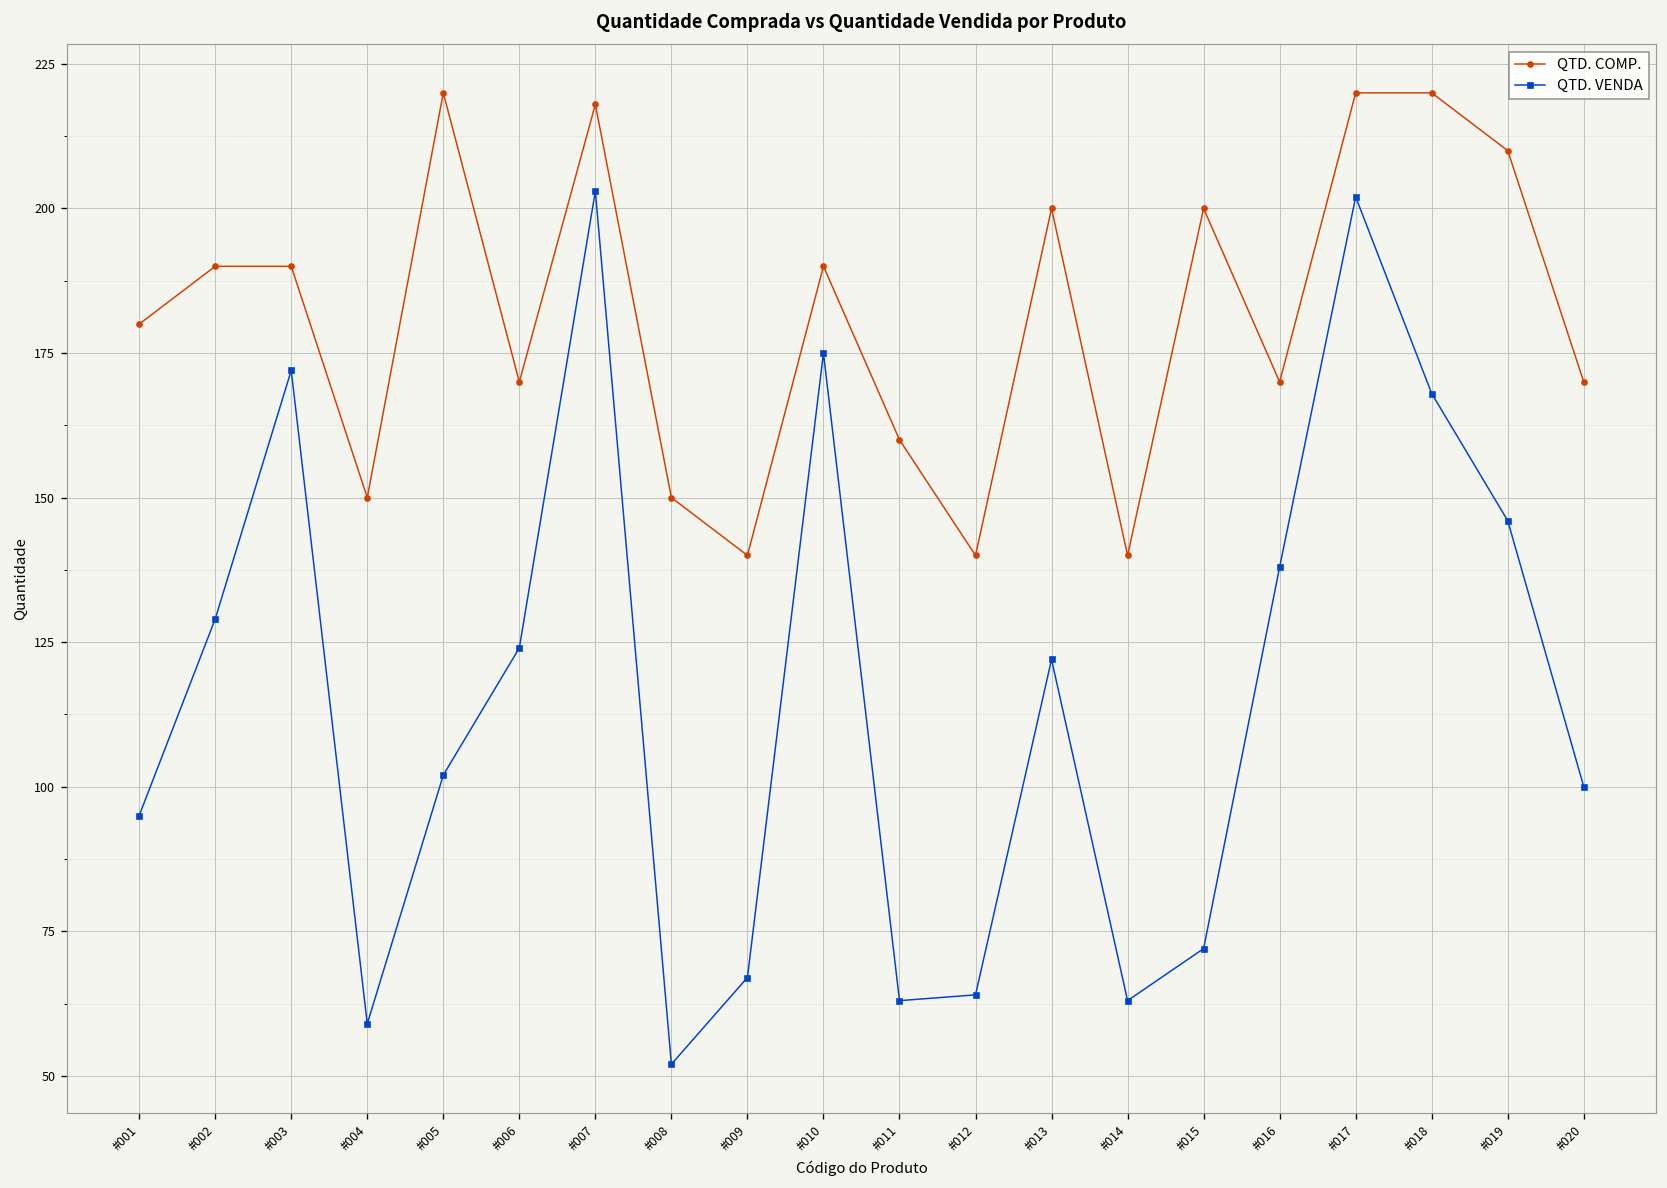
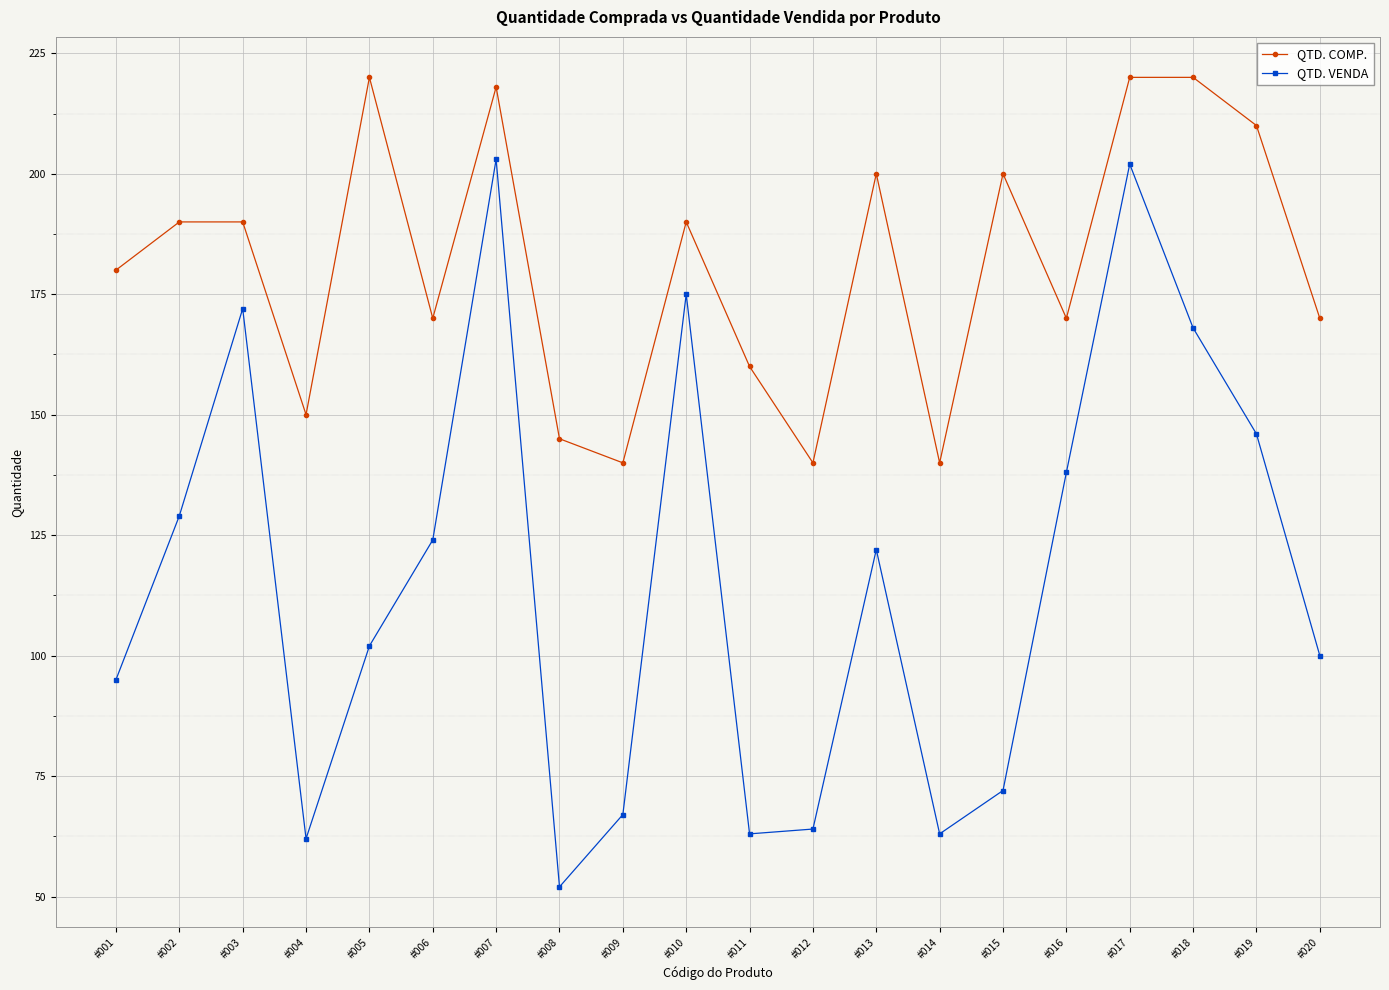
  {
    "QTD. COMP.": {
      "#001": 180,
      "#002": 190,
      "#003": 190,
      "#004": 150,
      "#005": 220,
      "#006": 170,
      "#007": 218,
-     "#008": 150,
+     "#008": 145,
      "#009": 140,
      "#010": 190,
      "#011": 160,
      "#012": 140,
      "#013": 200,
      "#014": 140,
      "#015": 200,
      "#016": 170,
      "#017": 220,
      "#018": 220,
      "#019": 210,
      "#020": 170
    },
    "QTD. VENDA": {
      "#001": 95,
      "#002": 129,
      "#003": 172,
-     "#004": 59,
+     "#004": 62,
      "#005": 102,
      "#006": 124,
      "#007": 203,
      "#008": 52,
      "#009": 67,
      "#010": 175,
      "#011": 63,
      "#012": 64,
      "#013": 122,
      "#014": 63,
      "#015": 72,
      "#016": 138,
      "#017": 202,
      "#018": 168,
      "#019": 146,
      "#020": 100
    }
  }
